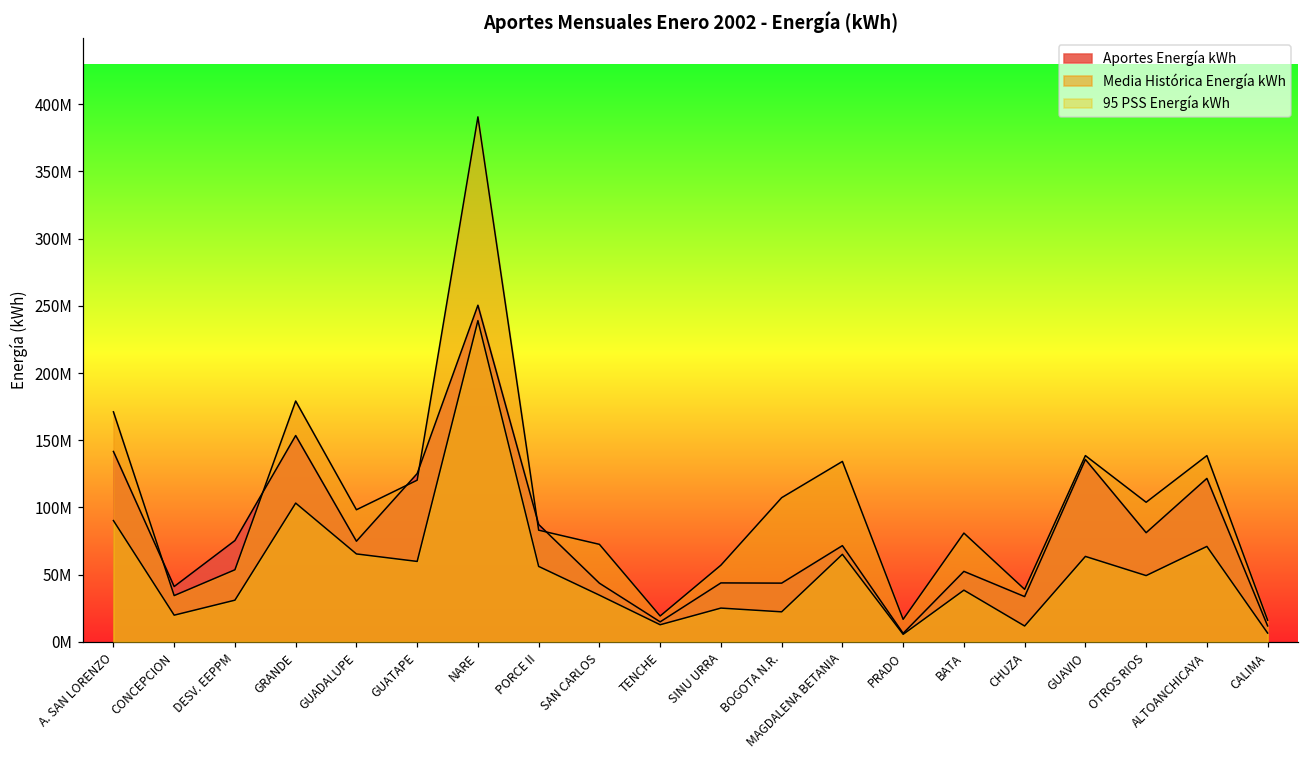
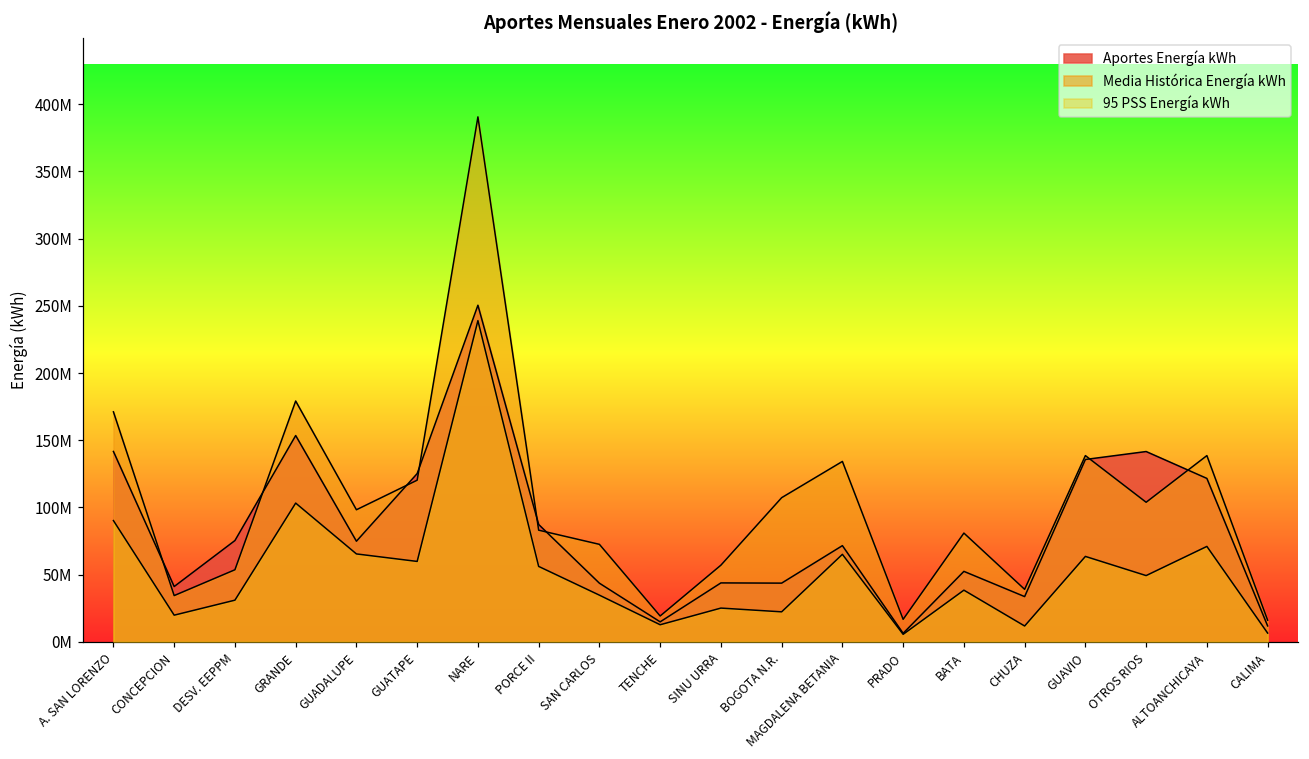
  {
    "Aportes Energía kWh": {
      "A. SAN LORENZO": 142000000,
      "CONCEPCION": 41000000,
      "DESV. EEPPM": 75000000,
      "GRANDE": 153000000,
      "GUADALUPE": 75000000,
      "GUATAPE": 125000000,
      "NARE": 250000000,
      "PORCE II": 87000000,
      "SAN CARLOS": 44000000,
      "TENCHE": 15000000,
      "SINU URRA": 44000000,
      "BOGOTA N.R.": 44000000,
      "MAGDALENA BETANIA": 72000000,
      "BATA": 52000000,
      "CHUZA": 34000000,
      "GUAVIO": 136000000,
-     "OTROS RIOS": 81000000,
+     "OTROS RIOS": 142000000,
      "ALTOANCHICAYA": 122000000,
      "CALIMA": 12000000
    }
  }
